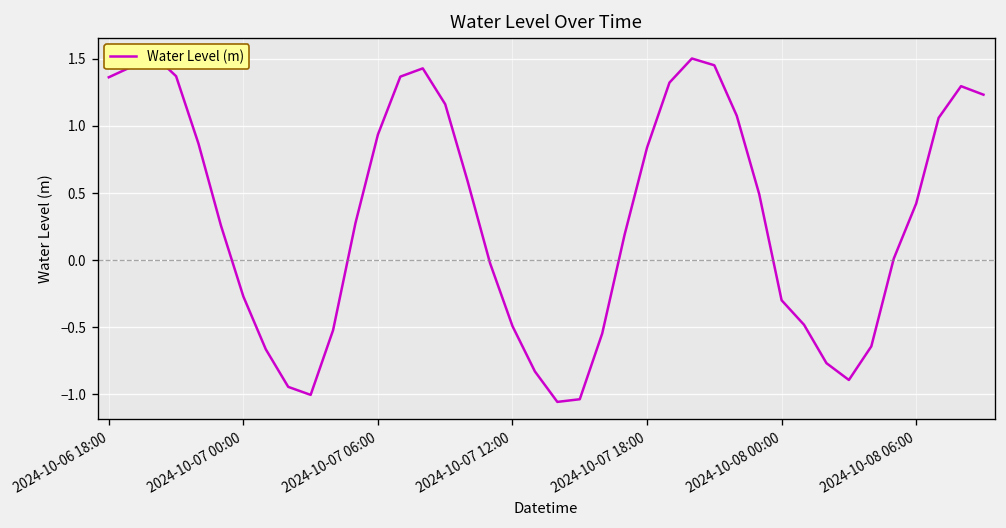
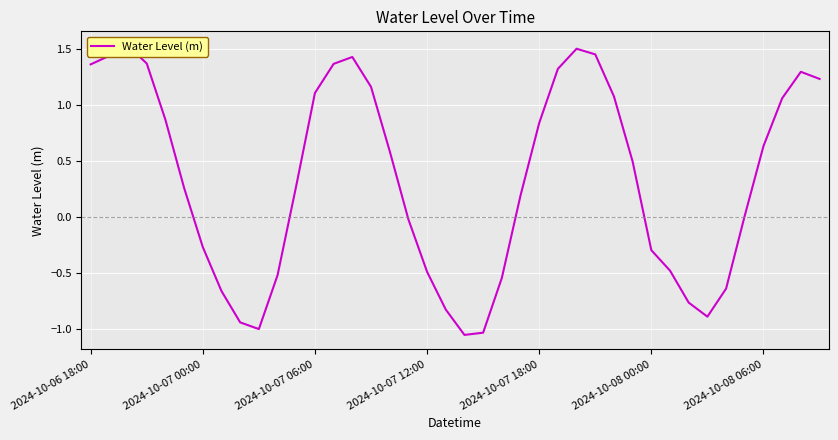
  {
    "2024-10-06 18:00": 1.36,
    "2024-10-07 00:00": -0.27,
-   "2024-10-07 06:00": 0.94,
+   "2024-10-07 06:00": 1.11,
    "2024-10-07 12:00": -0.49,
    "2024-10-07 18:00": 0.84,
    "2024-10-08 00:00": -0.30,
-   "2024-10-08 06:00": 0.42
+   "2024-10-08 06:00": 0.63
  }
